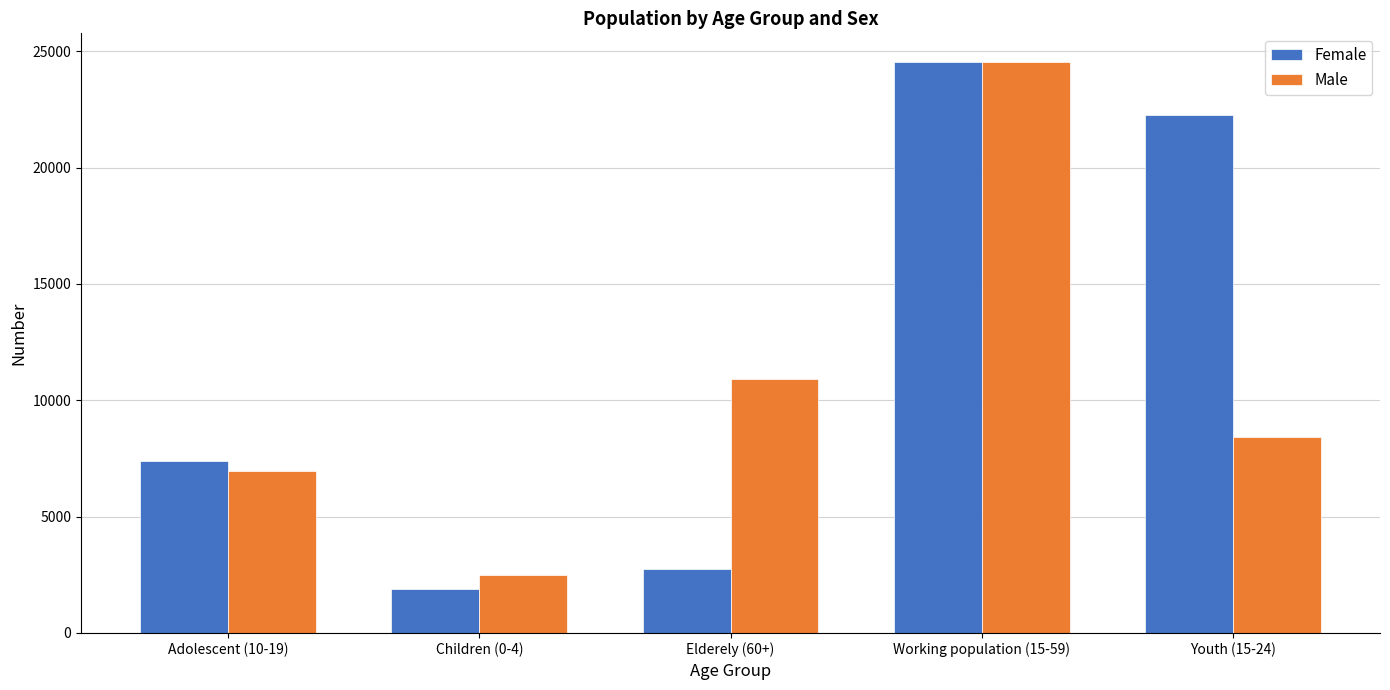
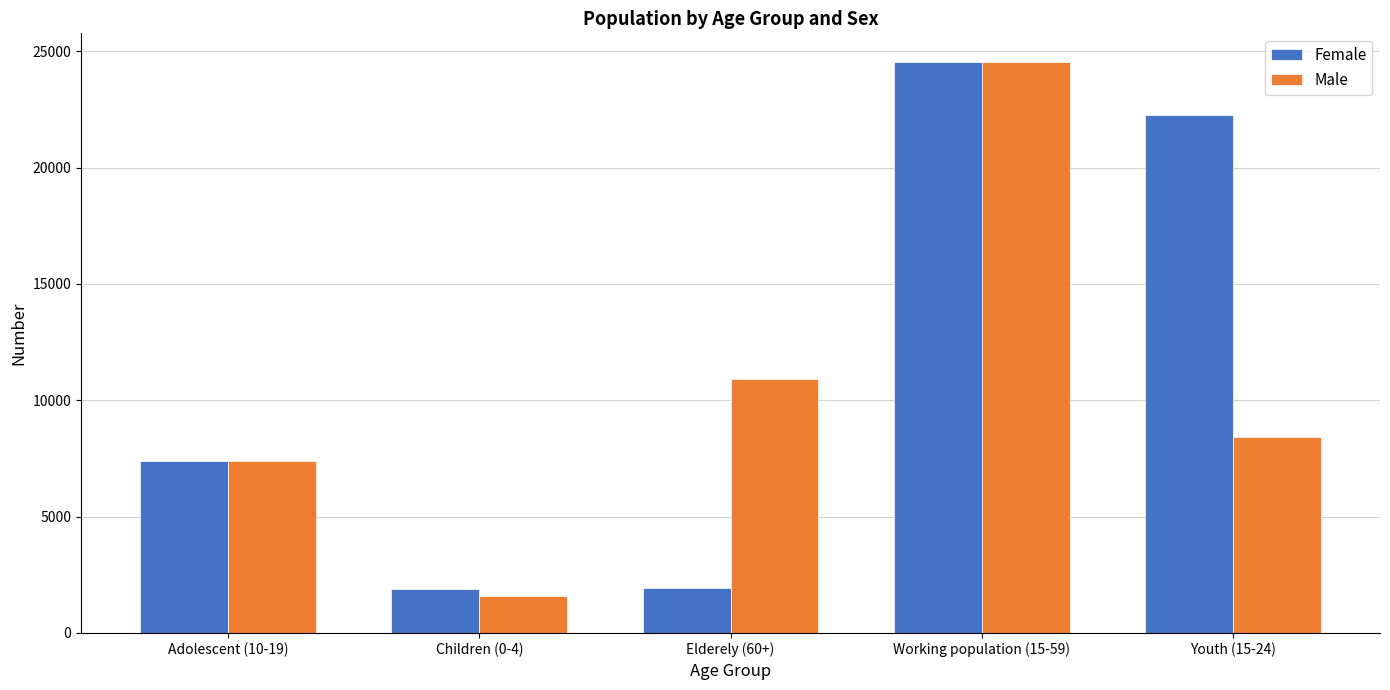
  {
    "Female": {
      "Adolescent (10-19)": 7400,
      "Children (0-4)": 1900,
-     "Elderely (60+)": 2800,
+     "Elderely (60+)": 1900,
      "Working population (15-59)": 24500,
      "Youth (15-24)": 22300
    },
    "Male": {
-     "Adolescent (10-19)": 6900,
-     "Children (0-4)": 2500,
+     "Adolescent (10-19)": 7400,
+     "Children (0-4)": 1600,
      "Elderely (60+)": 10900,
      "Working population (15-59)": 24500,
      "Youth (15-24)": 8400
    }
  }
